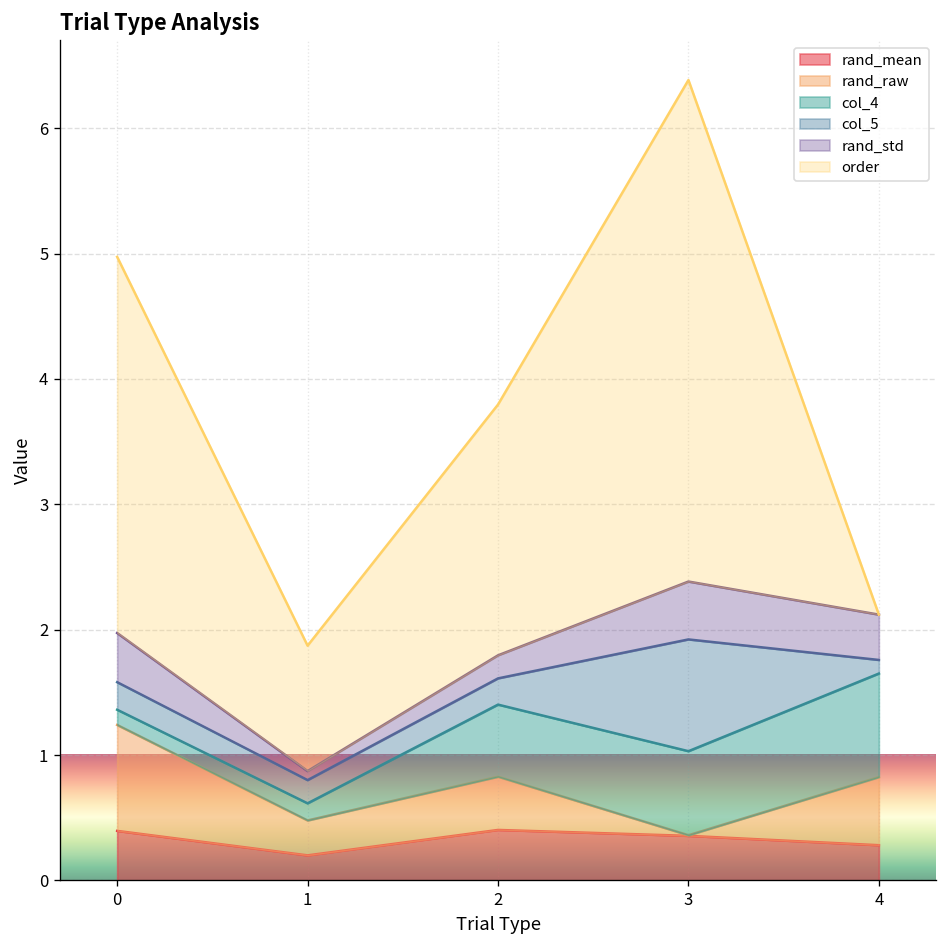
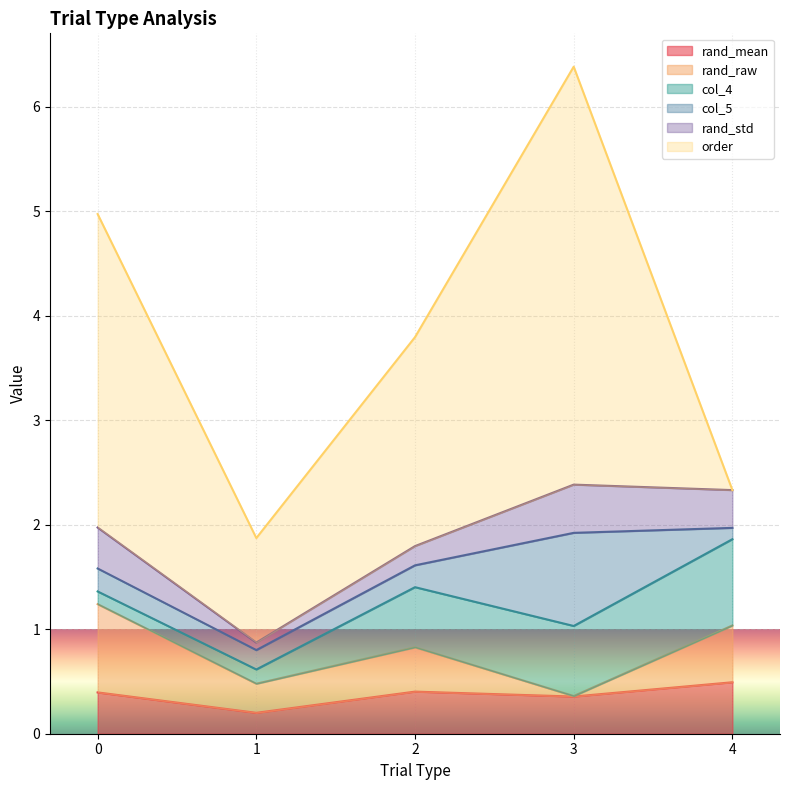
  {
    "rand_mean": {
      "0": 0.40,
      "1": 0.20,
      "2": 0.40,
-     "4": 0.28
+     "4": 0.49
    }
  }
